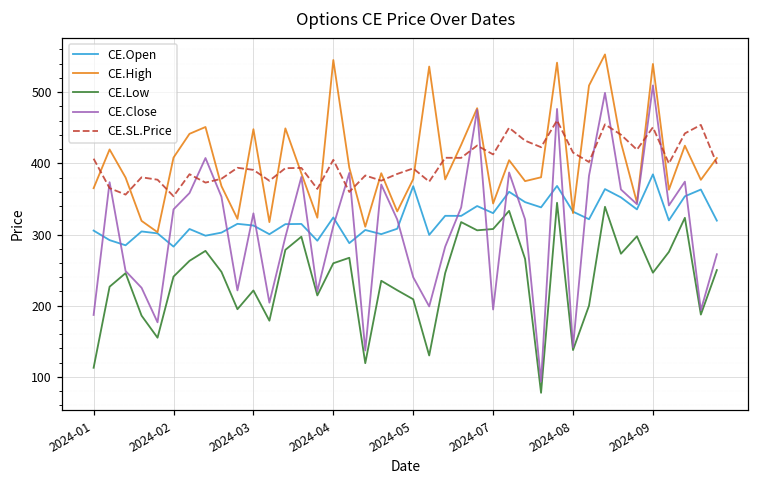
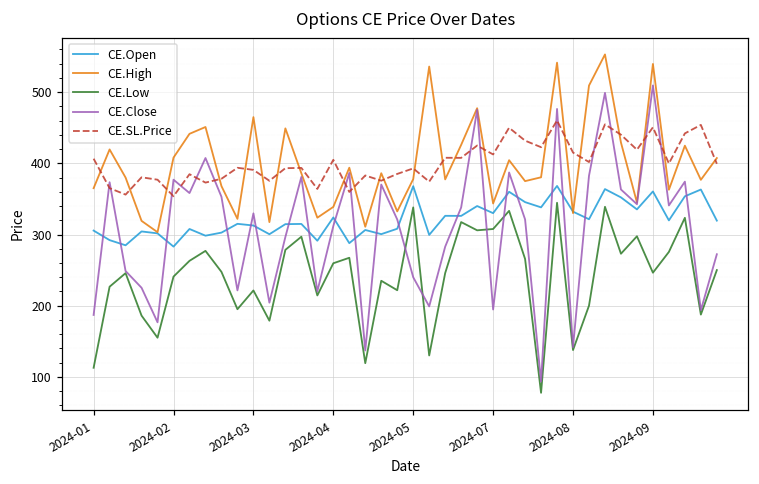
  {
    "CE.Open": {
      "2024-01": 310,
      "2024-02": 280,
      "2024-03": 310,
      "2024-04": 320,
      "2024-05": 370,
      "2024-07": 330,
-     "2024-09": 380
+     "2024-09": 360
    },
    "CE.High": {
      "2024-01": 370,
      "2024-02": 410,
-     "2024-03": 450,
-     "2024-04": 550,
+     "2024-03": 460,
+     "2024-04": 340,
      "2024-05": 380,
      "2024-07": 340,
      "2024-09": 540
    },
    "CE.Low": {
      "2024-01": 110,
      "2024-02": 240,
      "2024-03": 220,
      "2024-04": 260,
-     "2024-05": 210,
+     "2024-05": 340,
      "2024-07": 310,
      "2024-08": 140,
      "2024-09": 250
    },
    "CE.Close": {
      "2024-01": 190,
-     "2024-02": 340,
+     "2024-02": 380,
      "2024-03": 330,
      "2024-04": 310,
      "2024-05": 240,
      "2024-07": 190,
      "2024-08": 140,
      "2024-09": 510
    },
    "CE.SL.Price": {
      "2024-01": 410,
      "2024-02": 350,
      "2024-03": 390,
      "2024-04": 400,
      "2024-05": 390,
      "2024-07": 410,
      "2024-08": 420,
      "2024-09": 450
    }
  }
